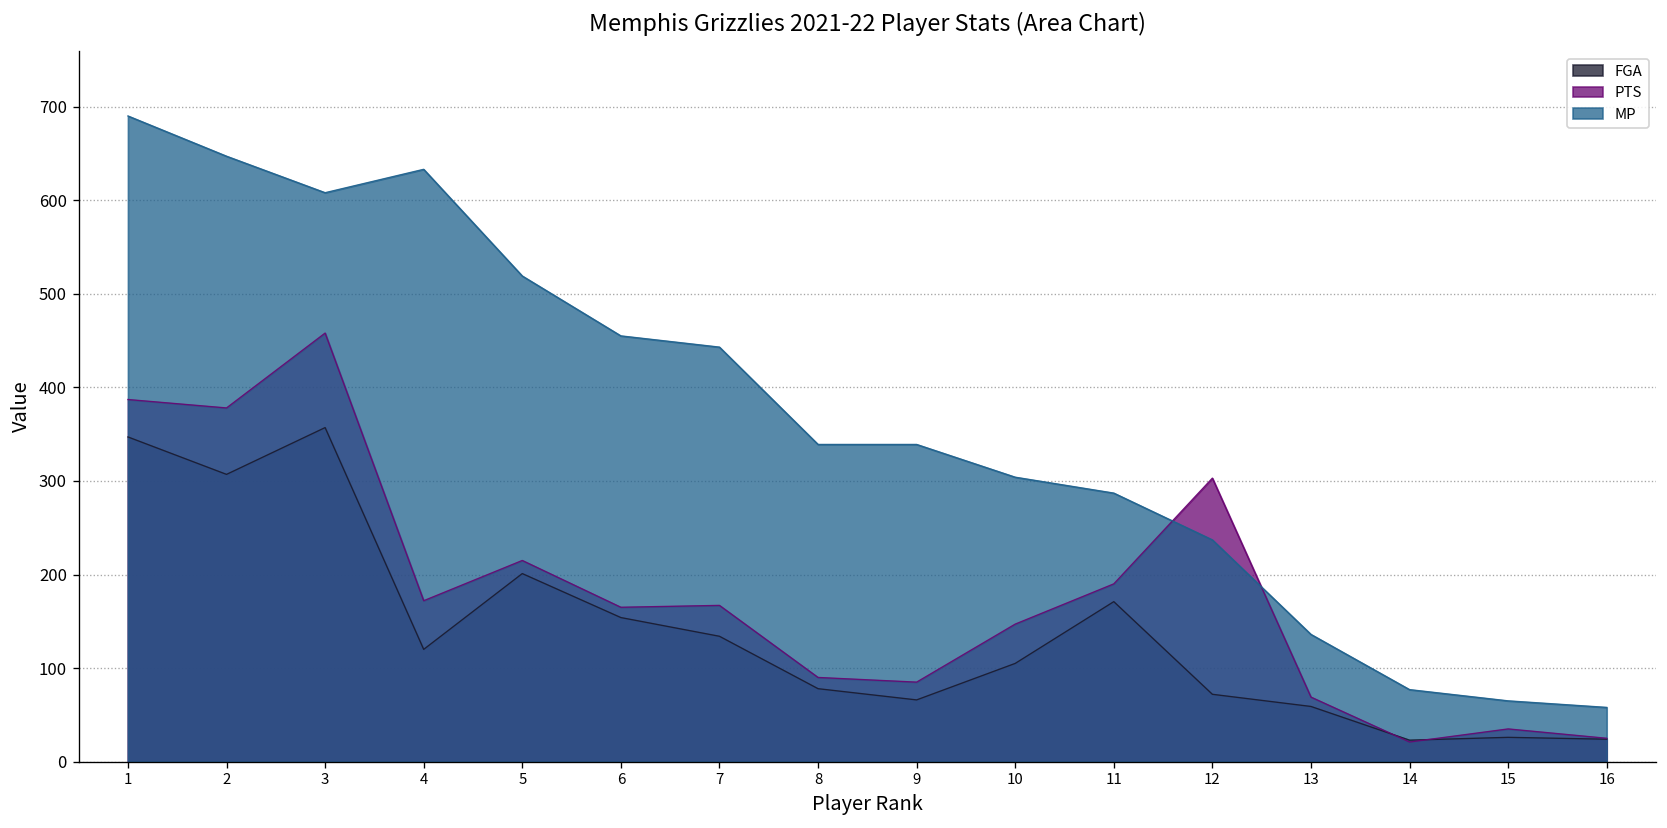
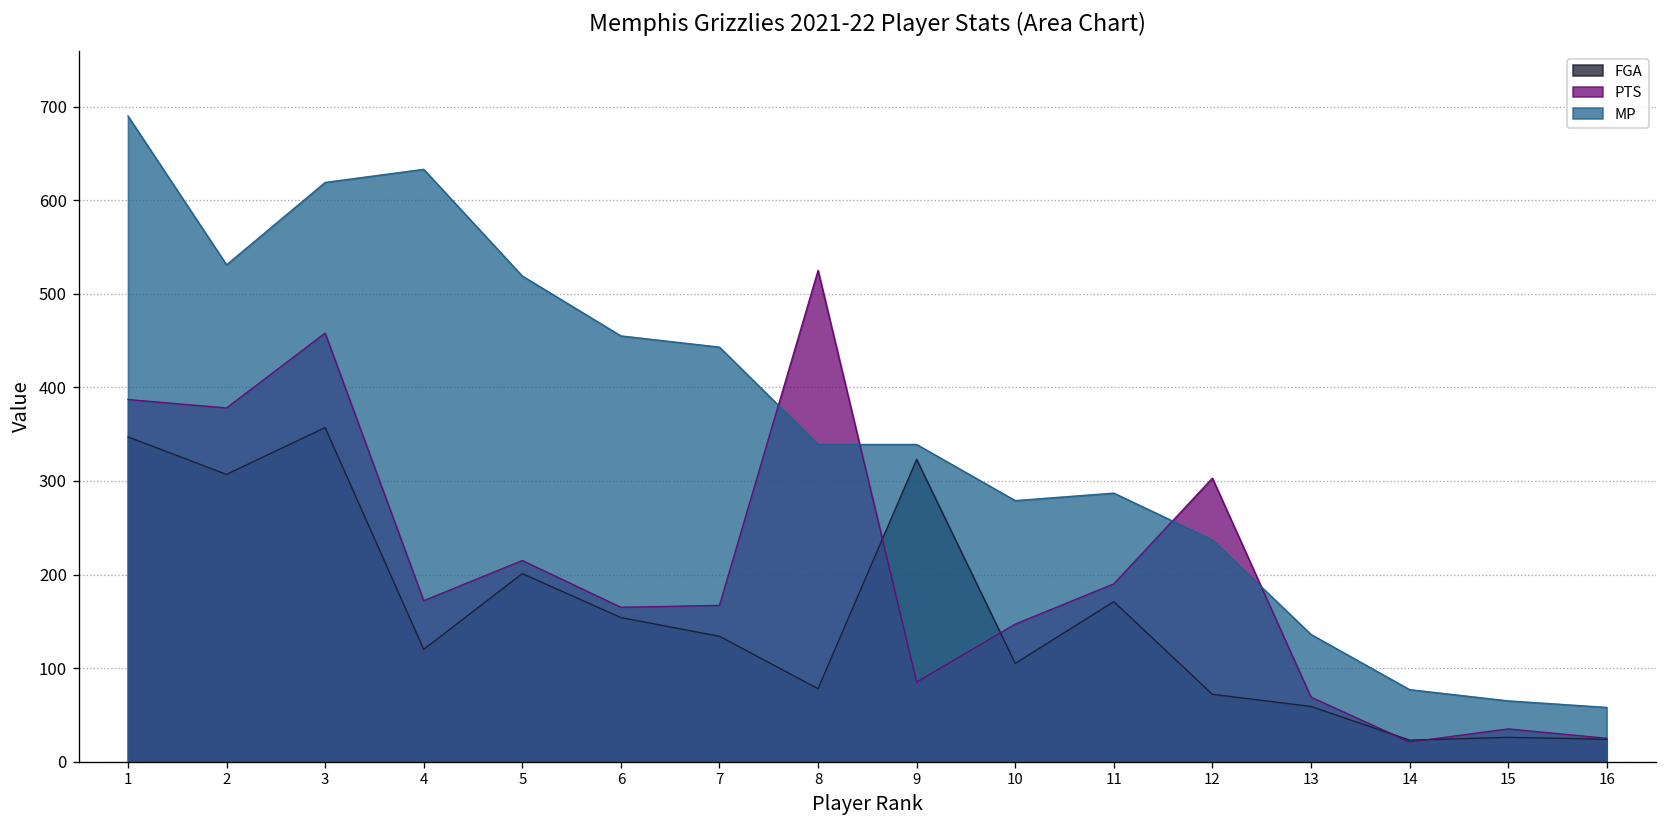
  {
    "FGA": {
      "1": 350,
      "2": 310,
      "3": 360,
      "4": 120,
      "5": 200,
      "6": 150,
      "7": 130,
      "8": 80,
-     "9": 70,
+     "9": 320,
      "10": 110,
      "11": 170,
      "12": 70,
      "13": 60,
      "15": 30
    },
    "PTS": {
      "1": 390,
      "2": 380,
      "3": 460,
      "4": 170,
      "5": 220,
      "6": 170,
      "7": 170,
-     "8": 90,
+     "8": 530,
      "9": 90,
      "10": 150,
      "11": 190,
      "12": 300,
      "13": 70,
      "15": 40
    },
    "MP": {
      "1": 690,
-     "2": 650,
-     "3": 610,
+     "2": 530,
+     "3": 620,
      "4": 630,
      "5": 520,
      "6": 460,
      "7": 440,
      "8": 340,
      "9": 340,
-     "10": 300,
+     "10": 280,
      "11": 290,
      "12": 240,
      "13": 140,
      "14": 80,
      "15": 70,
      "16": 60
    }
  }
